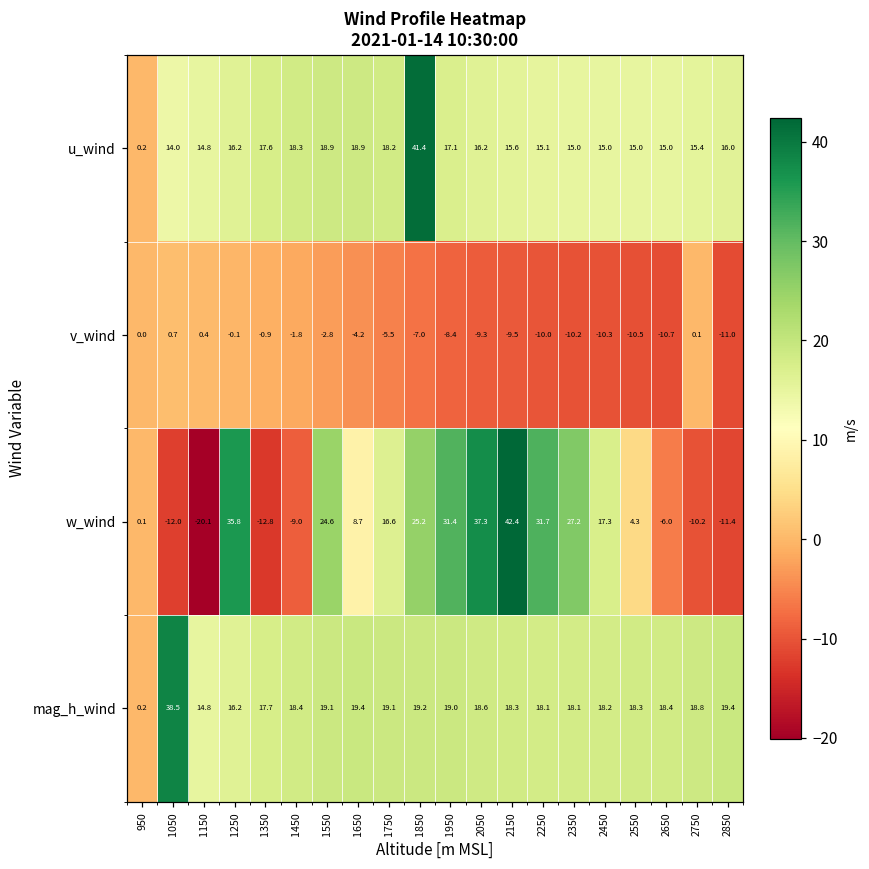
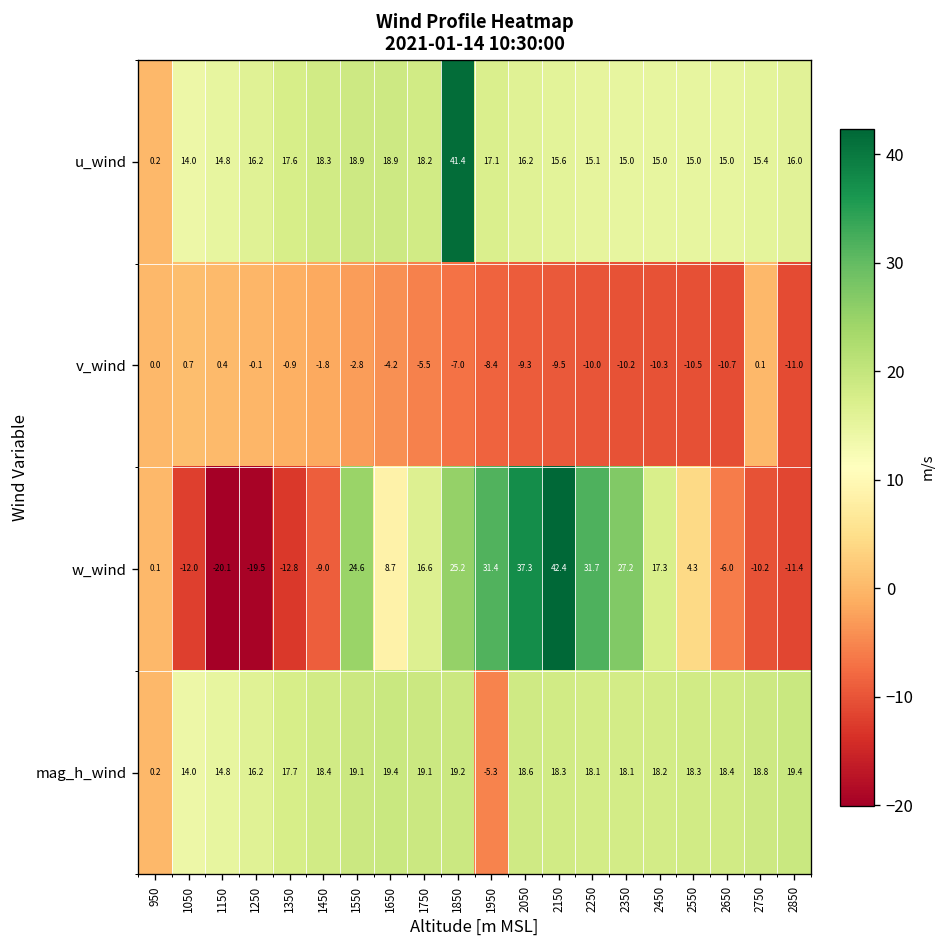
  {
    "u_wind": {
      "950": 0.2,
      "1050": 14.0,
      "1150": 14.8,
      "1250": 16.2,
      "1350": 17.6,
      "1450": 18.3,
      "1550": 18.9,
      "1650": 18.9,
      "1750": 18.2,
      "1850": 41.4,
      "1950": 17.1,
      "2050": 16.2,
      "2150": 15.6,
      "2250": 15.1,
      "2350": 15.0,
      "2450": 15.0,
      "2550": 15.0,
      "2650": 15.0,
      "2750": 15.4,
      "2850": 16.0
    },
    "v_wind": {
      "950": 0.0,
      "1050": 0.7,
      "1150": 0.4,
      "1250": -0.1,
      "1350": -0.9,
      "1450": -1.8,
      "1550": -2.8,
      "1650": -4.2,
      "1750": -5.5,
      "1850": -7.0,
      "1950": -8.4,
      "2050": -9.3,
      "2150": -9.5,
      "2250": -10.0,
      "2350": -10.2,
      "2450": -10.3,
      "2550": -10.5,
      "2650": -10.7,
      "2750": 0.1,
      "2850": -11.0
    },
    "w_wind": {
      "950": 0.1,
      "1050": -12.0,
      "1150": -20.1,
-     "1250": 35.8,
+     "1250": -19.5,
      "1350": -12.8,
      "1450": -9.0,
      "1550": 24.6,
      "1650": 8.7,
      "1750": 16.6,
      "1850": 25.2,
      "1950": 31.4,
      "2050": 37.3,
      "2150": 42.4,
      "2250": 31.7,
      "2350": 27.2,
      "2450": 17.3,
      "2550": 4.3,
      "2650": -6.0,
      "2750": -10.2,
      "2850": -11.4
    },
    "mag_h_wind": {
      "950": 0.2,
-     "1050": 38.5,
+     "1050": 14.0,
      "1150": 14.8,
      "1250": 16.2,
      "1350": 17.7,
      "1450": 18.4,
      "1550": 19.1,
      "1650": 19.4,
      "1750": 19.1,
      "1850": 19.2,
-     "1950": 19.0,
+     "1950": -5.3,
      "2050": 18.6,
      "2150": 18.3,
      "2250": 18.1,
      "2350": 18.1,
      "2450": 18.2,
      "2550": 18.3,
      "2650": 18.4,
      "2750": 18.8,
      "2850": 19.4
    }
  }
